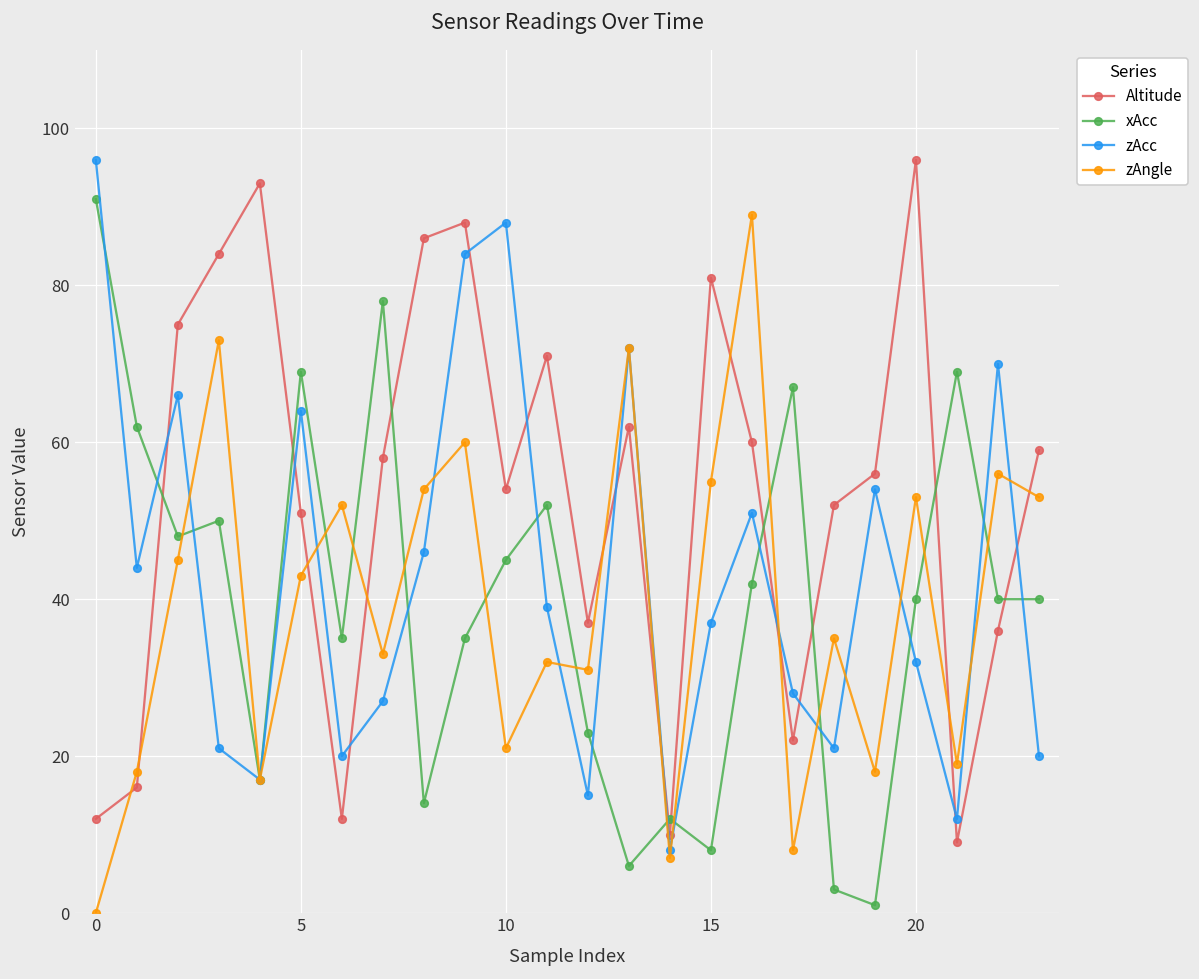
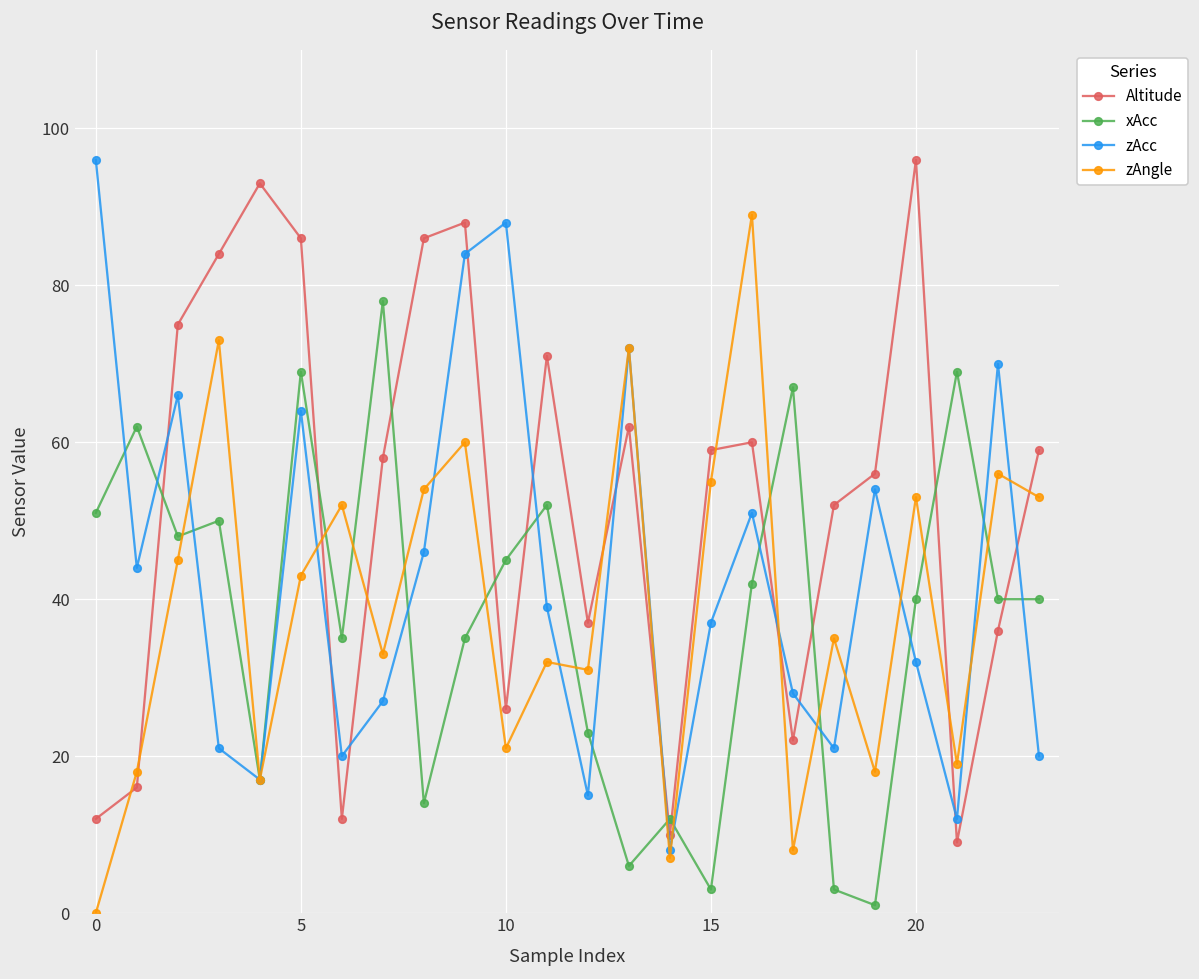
  {
    "Altitude": {
      "0": 12,
-     "5": 51,
-     "10": 54,
-     "15": 81,
+     "5": 86,
+     "10": 26,
+     "15": 59,
      "20": 96
    },
    "xAcc": {
-     "0": 91,
+     "0": 51,
      "5": 69,
      "10": 45,
-     "15": 8,
+     "15": 3,
      "20": 40
    },
    "zAcc": {
      "0": 96,
      "5": 64,
      "10": 88,
      "15": 37,
      "20": 32
    },
    "zAngle": {
      "0": 0,
      "5": 43,
      "10": 21,
      "15": 55,
      "20": 53
    }
  }
